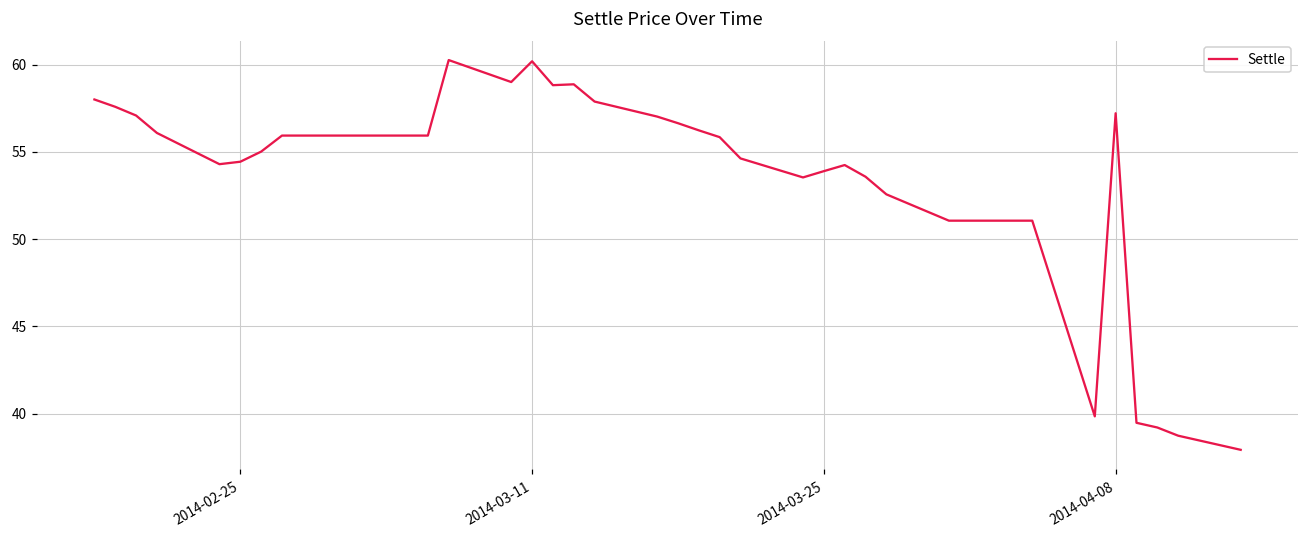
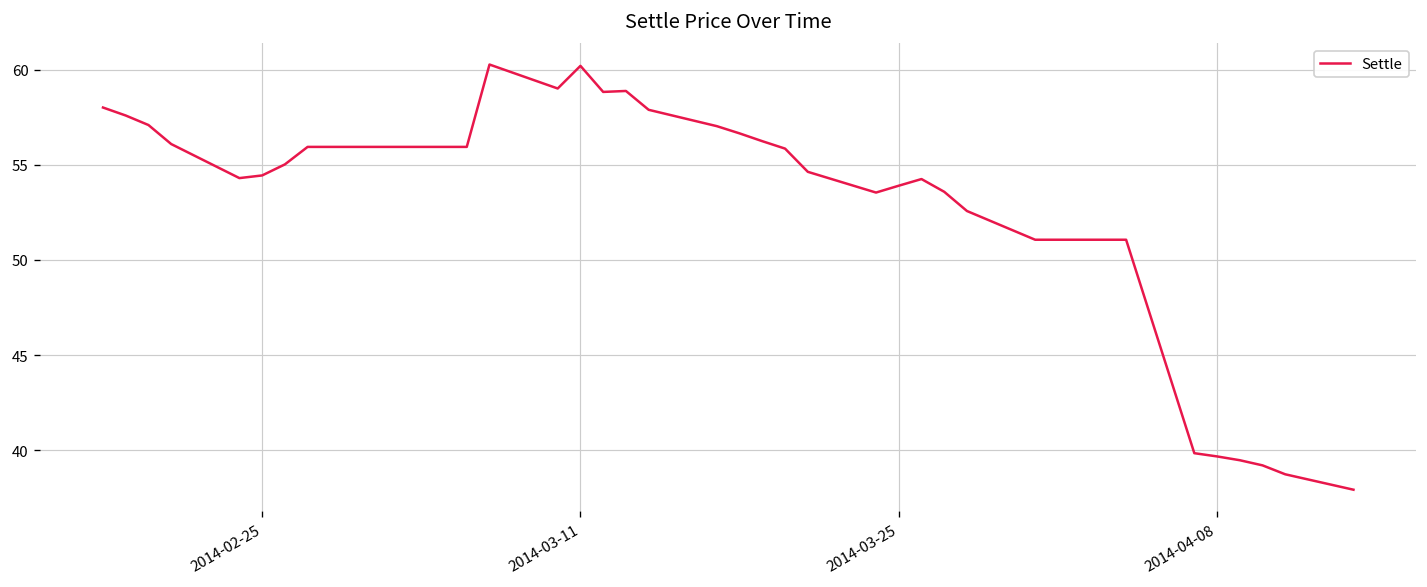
  {
    "2014-02-25": 54.4,
    "2014-03-11": 60.2,
    "2014-03-25": 53.9,
-   "2014-04-08": 57.2
+   "2014-04-08": 39.7
  }
